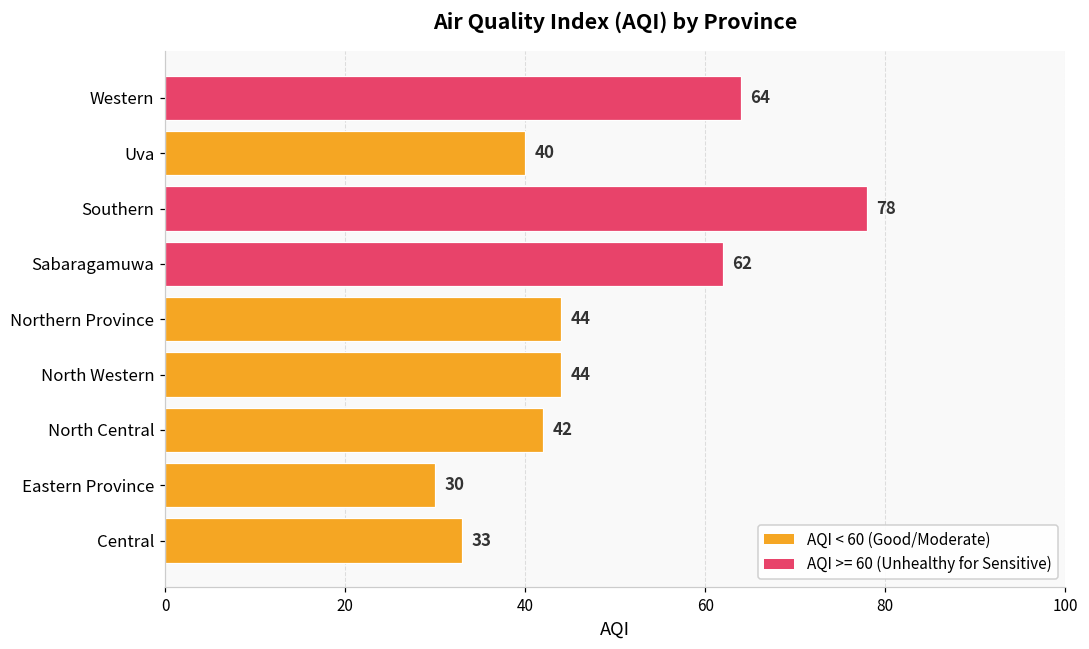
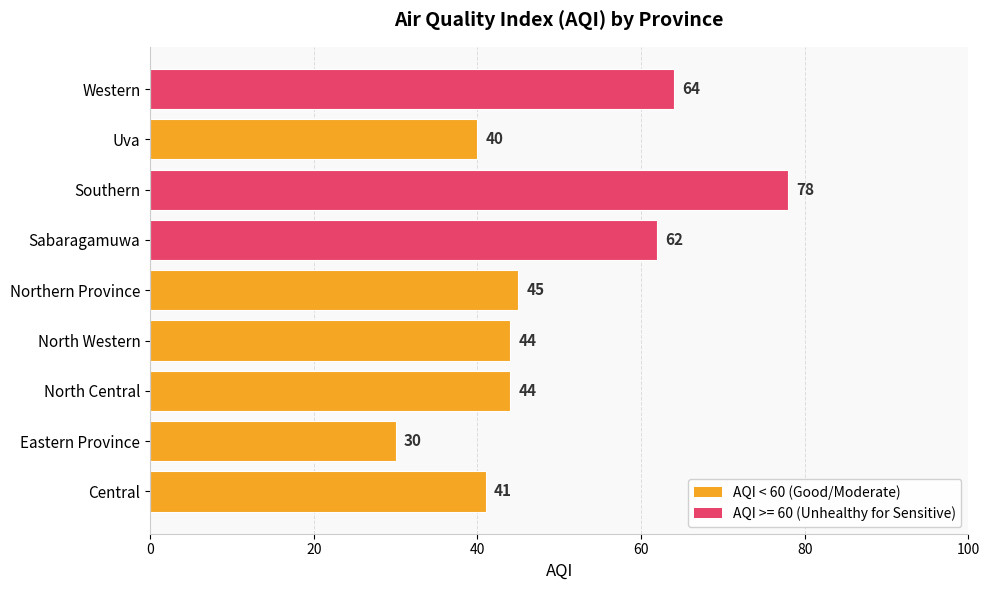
  {
    "Western": 64,
    "Uva": 40,
    "Southern": 78,
    "Sabaragamuwa": 62,
-   "Northern Province": 44,
+   "Northern Province": 45,
    "North Western": 44,
-   "North Central": 42,
+   "North Central": 44,
    "Eastern Province": 30,
-   "Central": 33
+   "Central": 41
  }
